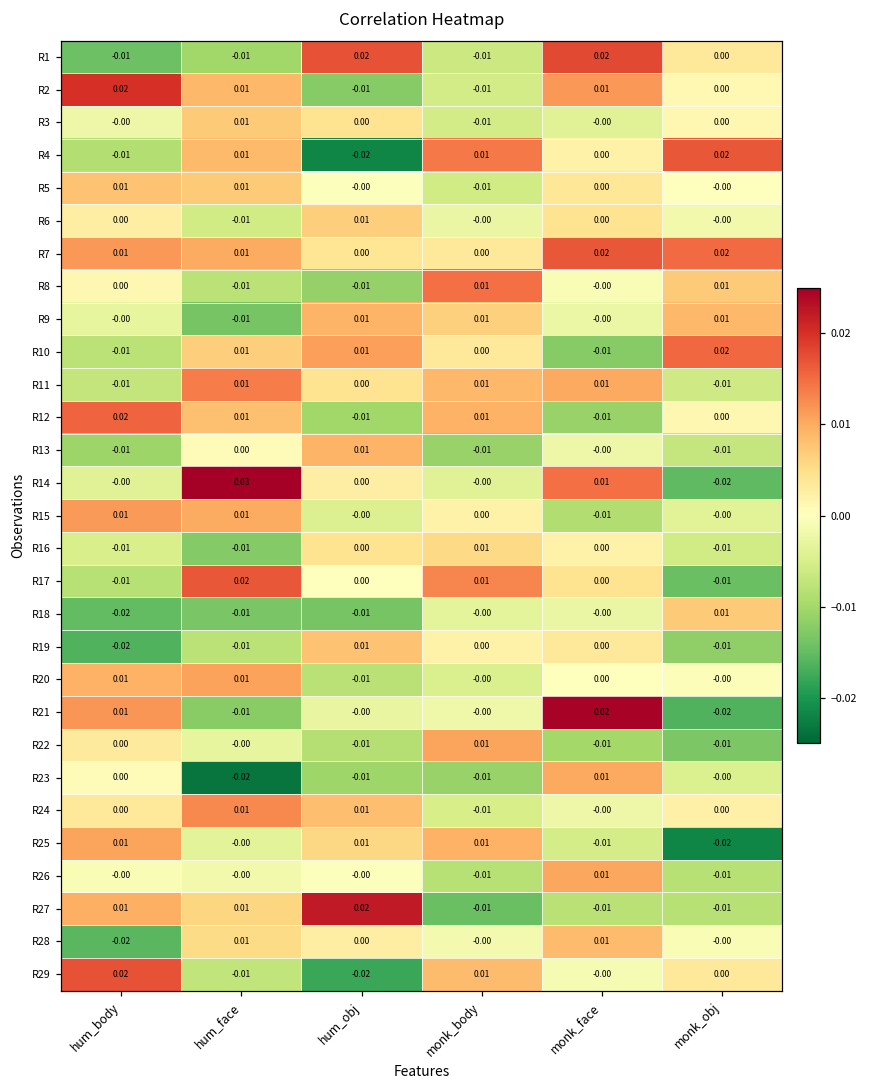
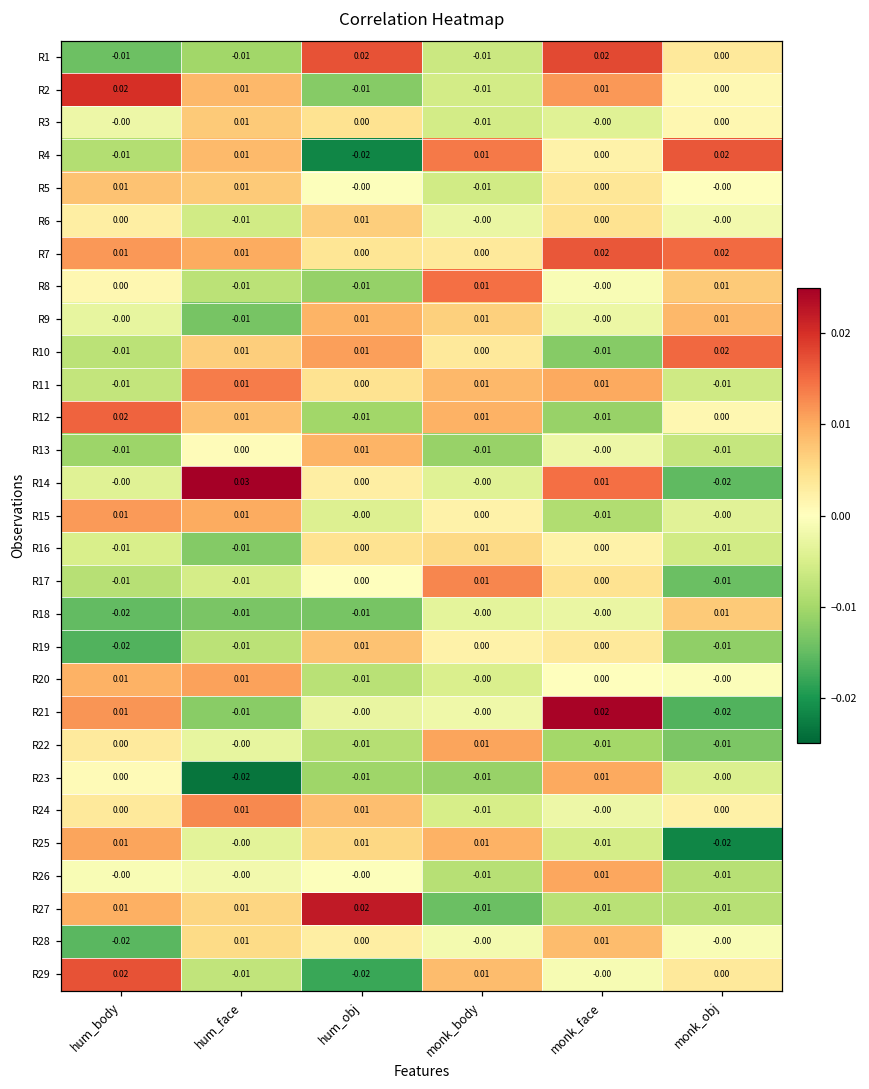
  {
    "R1": {
      "hum_body": -0.01,
      "hum_face": -0.01,
      "hum_obj": 0.02,
      "monk_body": -0.01,
      "monk_face": 0.02,
      "monk_obj": 0.00
    },
    "R2": {
      "hum_body": 0.02,
      "hum_face": 0.01,
      "hum_obj": -0.01,
      "monk_body": -0.01,
      "monk_face": 0.01,
      "monk_obj": 0.00
    },
    "R3": {
      "hum_body": -0.00,
      "hum_face": 0.01,
      "hum_obj": 0.00,
      "monk_body": -0.01,
      "monk_face": -0.00,
      "monk_obj": 0.00
    },
    "R4": {
      "hum_body": -0.01,
      "hum_face": 0.01,
      "hum_obj": -0.02,
      "monk_body": 0.01,
      "monk_face": 0.00,
      "monk_obj": 0.02
    },
    "R5": {
      "hum_body": 0.01,
      "hum_face": 0.01,
      "hum_obj": -0.00,
      "monk_body": -0.01,
      "monk_face": 0.00,
      "monk_obj": -0.00
    },
    "R6": {
      "hum_body": 0.00,
      "hum_face": -0.01,
      "hum_obj": 0.01,
      "monk_body": -0.00,
      "monk_face": 0.00,
      "monk_obj": -0.00
    },
    "R7": {
      "hum_body": 0.01,
      "hum_face": 0.01,
      "hum_obj": 0.00,
      "monk_body": 0.00,
      "monk_face": 0.02,
      "monk_obj": 0.02
    },
    "R8": {
      "hum_body": 0.00,
      "hum_face": -0.01,
      "hum_obj": -0.01,
      "monk_body": 0.01,
      "monk_face": -0.00,
      "monk_obj": 0.01
    },
    "R9": {
      "hum_body": -0.00,
      "hum_face": -0.01,
      "hum_obj": 0.01,
      "monk_body": 0.01,
      "monk_face": -0.00,
      "monk_obj": 0.01
    },
    "R10": {
      "hum_body": -0.01,
      "hum_face": 0.01,
      "hum_obj": 0.01,
      "monk_body": 0.00,
      "monk_face": -0.01,
      "monk_obj": 0.02
    },
    "R11": {
      "hum_body": -0.01,
      "hum_face": 0.01,
      "hum_obj": 0.00,
      "monk_body": 0.01,
      "monk_face": 0.01,
      "monk_obj": -0.01
    },
    "R12": {
      "hum_body": 0.02,
      "hum_face": 0.01,
      "hum_obj": -0.01,
      "monk_body": 0.01,
      "monk_face": -0.01,
      "monk_obj": 0.00
    },
    "R13": {
      "hum_body": -0.01,
      "hum_face": 0.00,
      "hum_obj": 0.01,
      "monk_body": -0.01,
      "monk_face": -0.00,
      "monk_obj": -0.01
    },
    "R14": {
      "hum_body": -0.00,
      "hum_face": 0.03,
      "hum_obj": 0.00,
      "monk_body": -0.00,
      "monk_face": 0.01,
      "monk_obj": -0.02
    },
    "R15": {
      "hum_body": 0.01,
      "hum_face": 0.01,
      "hum_obj": -0.00,
      "monk_body": 0.00,
      "monk_face": -0.01,
      "monk_obj": -0.00
    },
    "R16": {
      "hum_body": -0.01,
      "hum_face": -0.01,
      "hum_obj": 0.00,
      "monk_body": 0.01,
      "monk_face": 0.00,
      "monk_obj": -0.01
    },
    "R17": {
      "hum_body": -0.01,
-     "hum_face": 0.02,
+     "hum_face": -0.01,
      "hum_obj": 0.00,
      "monk_body": 0.01,
      "monk_face": 0.00,
      "monk_obj": -0.01
    },
    "R18": {
      "hum_body": -0.02,
      "hum_face": -0.01,
      "hum_obj": -0.01,
      "monk_body": -0.00,
      "monk_face": -0.00,
      "monk_obj": 0.01
    },
    "R19": {
      "hum_body": -0.02,
      "hum_face": -0.01,
      "hum_obj": 0.01,
      "monk_body": 0.00,
      "monk_face": 0.00,
      "monk_obj": -0.01
    },
    "R20": {
      "hum_body": 0.01,
      "hum_face": 0.01,
      "hum_obj": -0.01,
      "monk_body": -0.00,
      "monk_face": 0.00,
      "monk_obj": -0.00
    },
    "R21": {
      "hum_body": 0.01,
      "hum_face": -0.01,
      "hum_obj": -0.00,
      "monk_body": -0.00,
      "monk_face": 0.02,
      "monk_obj": -0.02
    },
    "R22": {
      "hum_body": 0.00,
      "hum_face": -0.00,
      "hum_obj": -0.01,
      "monk_body": 0.01,
      "monk_face": -0.01,
      "monk_obj": -0.01
    },
    "R23": {
      "hum_body": 0.00,
      "hum_face": -0.02,
      "hum_obj": -0.01,
      "monk_body": -0.01,
      "monk_face": 0.01,
      "monk_obj": -0.00
    },
    "R24": {
      "hum_body": 0.00,
      "hum_face": 0.01,
      "hum_obj": 0.01,
      "monk_body": -0.01,
      "monk_face": -0.00,
      "monk_obj": 0.00
    },
    "R25": {
      "hum_body": 0.01,
      "hum_face": -0.00,
      "hum_obj": 0.01,
      "monk_body": 0.01,
      "monk_face": -0.01,
      "monk_obj": -0.02
    },
    "R26": {
      "hum_body": -0.00,
      "hum_face": -0.00,
      "hum_obj": -0.00,
      "monk_body": -0.01,
      "monk_face": 0.01,
      "monk_obj": -0.01
    },
    "R27": {
      "hum_body": 0.01,
      "hum_face": 0.01,
      "hum_obj": 0.02,
      "monk_body": -0.01,
      "monk_face": -0.01,
      "monk_obj": -0.01
    },
    "R28": {
      "hum_body": -0.02,
      "hum_face": 0.01,
      "hum_obj": 0.00,
      "monk_body": -0.00,
      "monk_face": 0.01,
      "monk_obj": -0.00
    },
    "R29": {
      "hum_body": 0.02,
      "hum_face": -0.01,
      "hum_obj": -0.02,
      "monk_body": 0.01,
      "monk_face": -0.00,
      "monk_obj": 0.00
    }
  }
